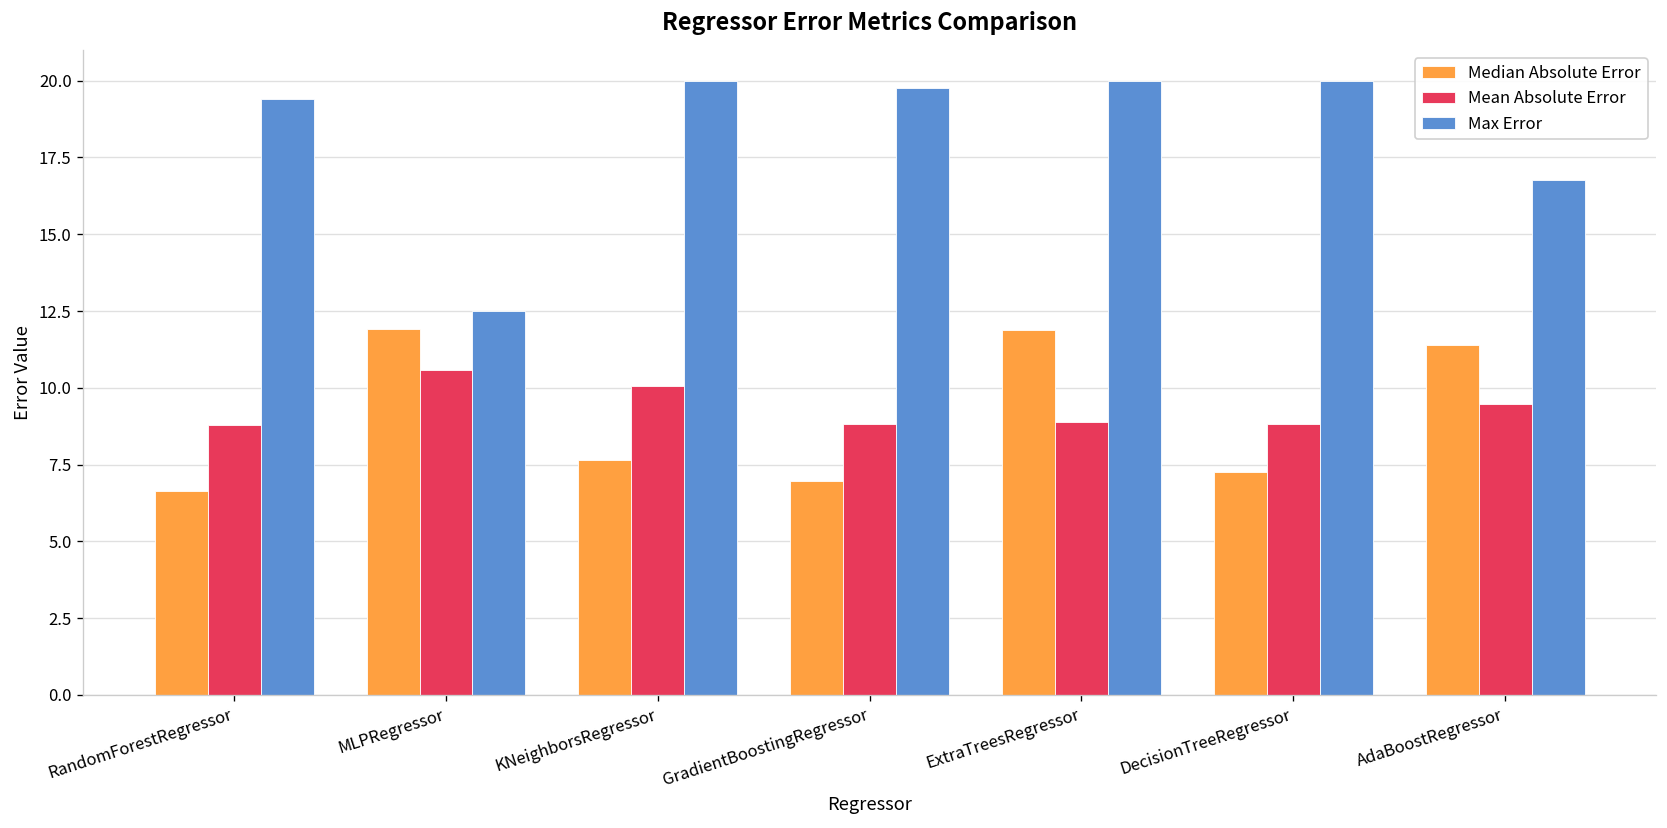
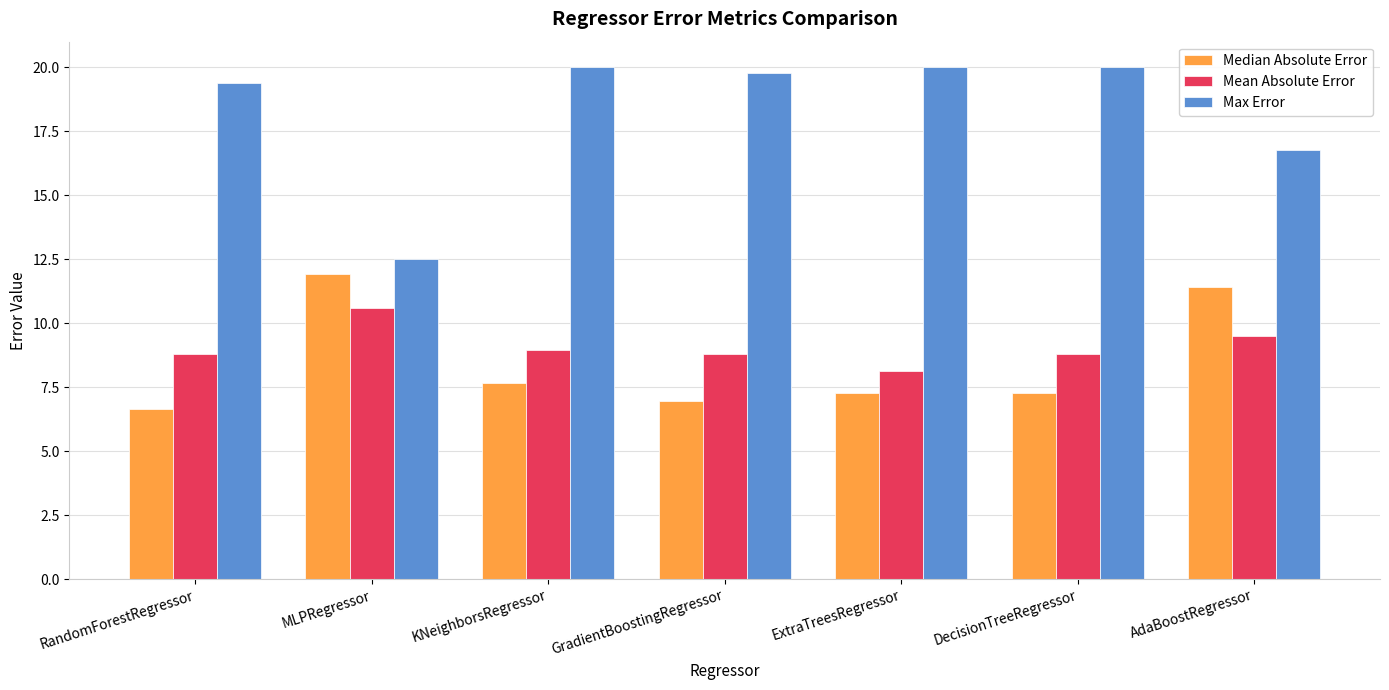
  {
    "Median Absolute Error": {
      "RandomForestRegressor": 6.7,
      "MLPRegressor": 11.9,
      "KNeighborsRegressor": 7.7,
      "GradientBoostingRegressor": 7.0,
-     "ExtraTreesRegressor": 11.9,
+     "ExtraTreesRegressor": 7.3,
      "DecisionTreeRegressor": 7.3,
      "AdaBoostRegressor": 11.4
    },
    "Mean Absolute Error": {
      "RandomForestRegressor": 8.8,
      "MLPRegressor": 10.6,
-     "KNeighborsRegressor": 10.1,
+     "KNeighborsRegressor": 9.0,
      "GradientBoostingRegressor": 8.8,
-     "ExtraTreesRegressor": 8.9,
+     "ExtraTreesRegressor": 8.1,
      "DecisionTreeRegressor": 8.8,
      "AdaBoostRegressor": 9.5
    },
    "Max Error": {
      "RandomForestRegressor": 19.4,
      "MLPRegressor": 12.5,
      "KNeighborsRegressor": 20.0,
      "GradientBoostingRegressor": 19.8,
      "ExtraTreesRegressor": 20.0,
      "DecisionTreeRegressor": 20.0,
      "AdaBoostRegressor": 16.8
    }
  }
